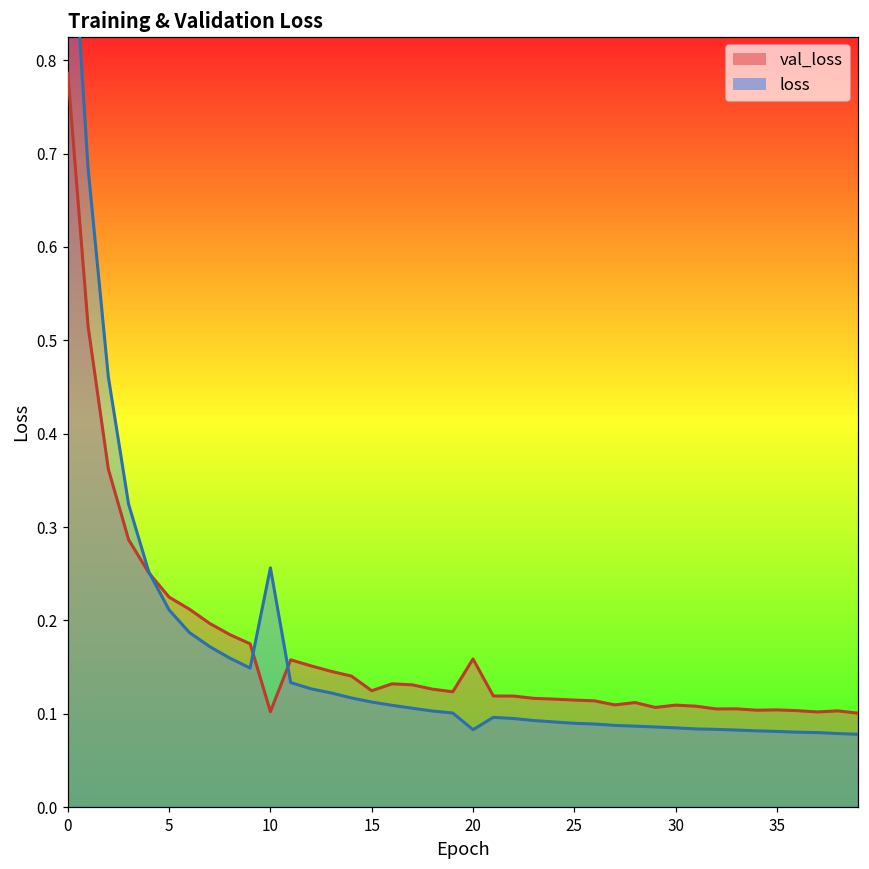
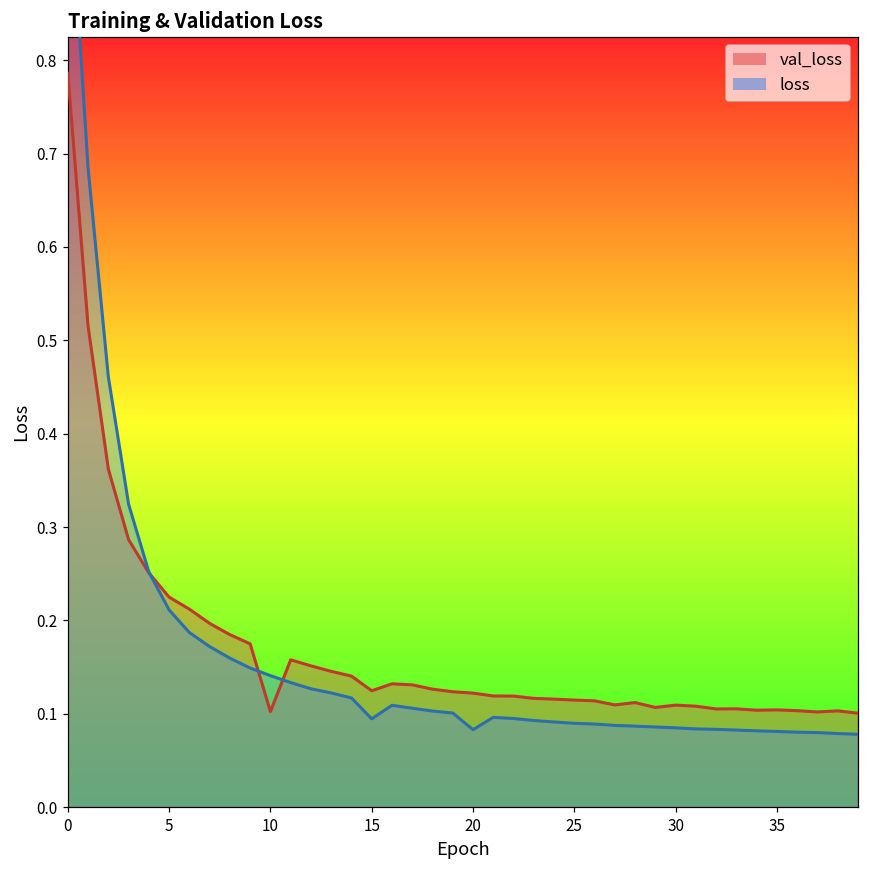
  {
    "val_loss": {
      "0": 0.79,
      "5": 0.22,
      "10": 0.10,
      "15": 0.12,
-     "20": 0.16,
+     "20": 0.12,
      "25": 0.11,
      "30": 0.11,
      "35": 0.10
    },
    "loss": {
      "5": 0.21,
-     "10": 0.26,
-     "15": 0.11,
+     "10": 0.14,
+     "15": 0.09,
      "20": 0.08,
      "25": 0.09,
      "30": 0.08,
      "35": 0.08
    }
  }
